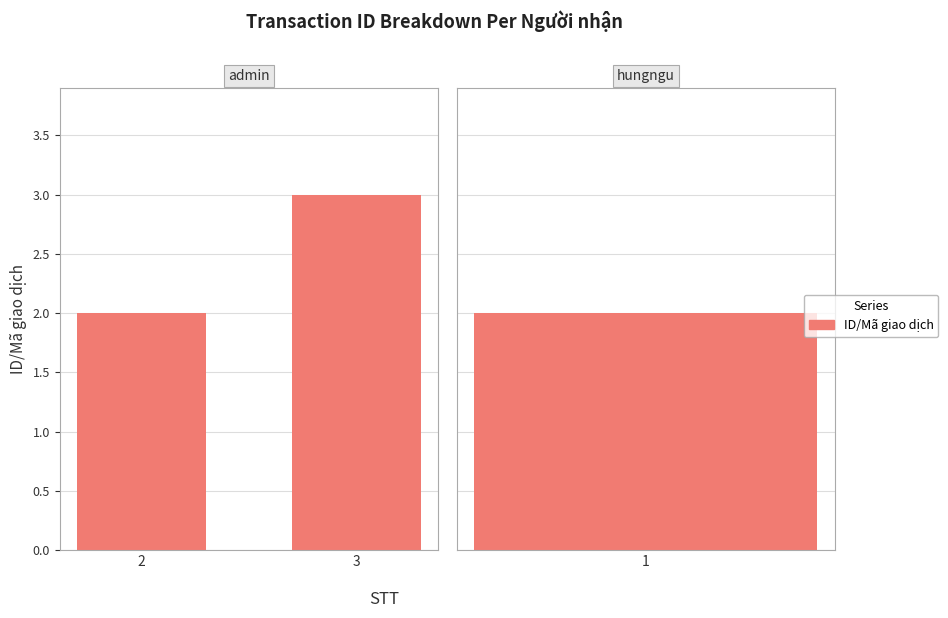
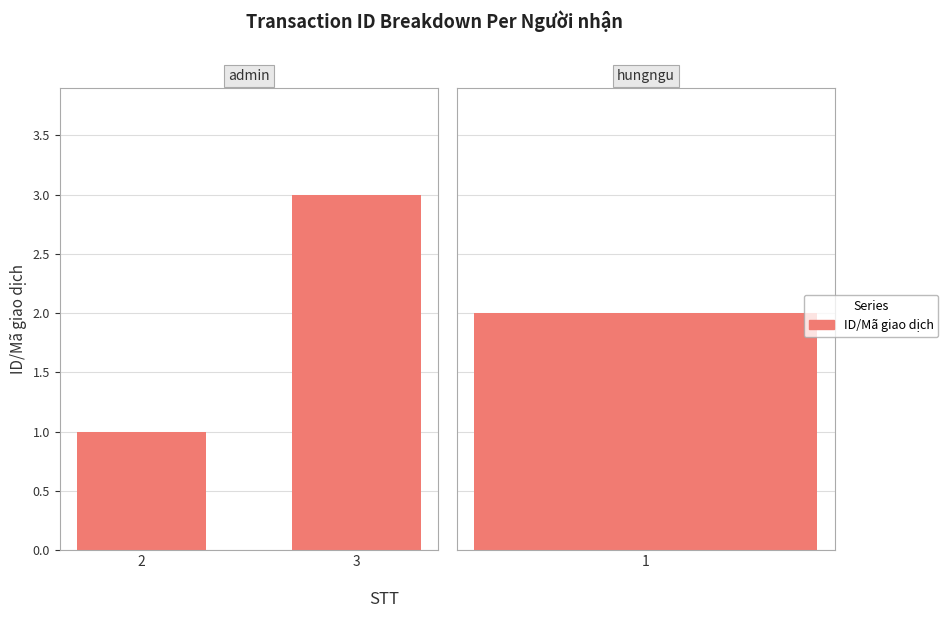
  {
    "admin": {
-     "2": 2,
+     "2": 1,
      "3": 3
    }
  }
